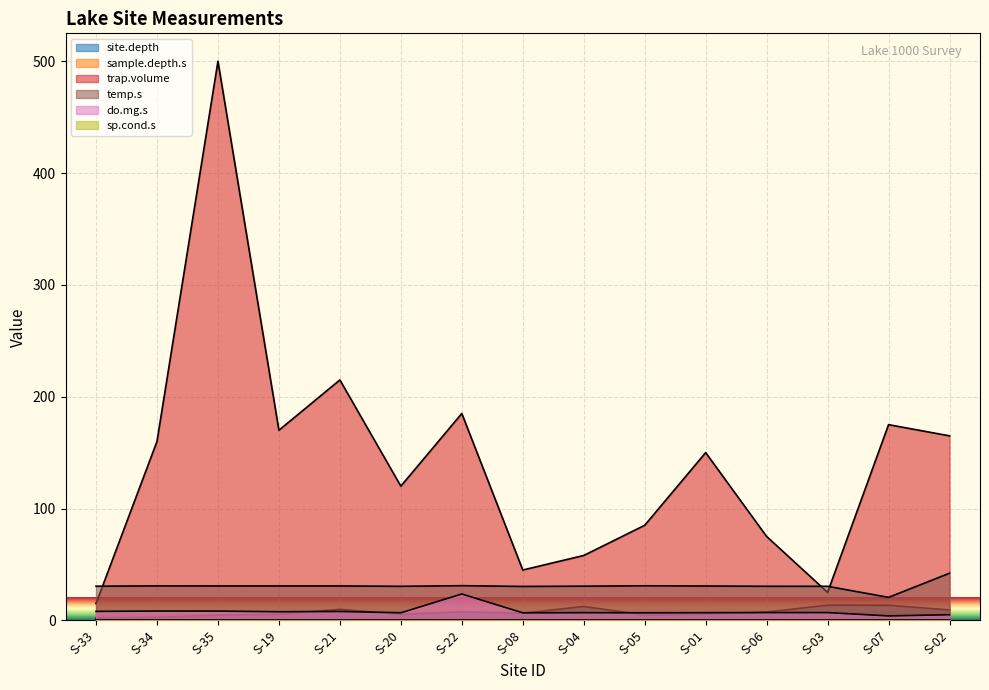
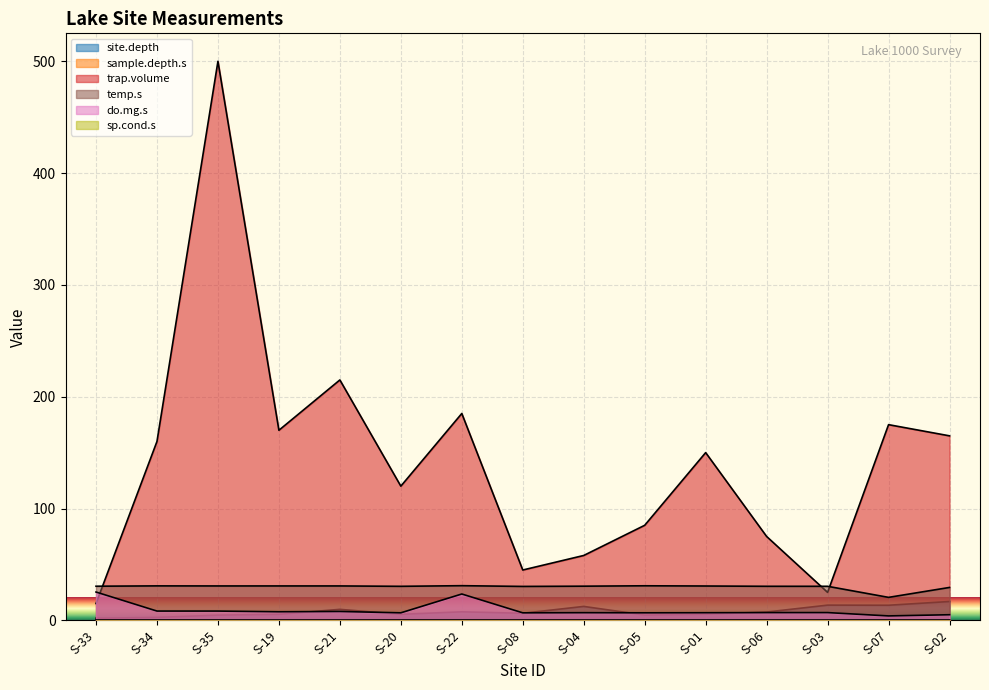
  {
    "site.depth": {
      "S-34": 3,
      "S-35": 5,
      "S-22": 8,
      "S-04": 12,
      "S-03": 14,
      "S-07": 14,
-     "S-02": 9
+     "S-02": 17
    },
    "sp.cond.s": {
      "S-34": 0,
      "S-35": 0,
      "S-19": 0,
      "S-21": 0,
      "S-20": 0,
      "S-22": 0,
      "S-08": 0,
      "S-04": 0,
      "S-05": 0,
      "S-01": 0,
      "S-06": 0,
      "S-03": 0,
      "S-07": 0,
      "S-02": 0
    },
    "trap.volume": {
      "S-33": 15,
      "S-34": 160,
      "S-35": 500,
      "S-19": 170,
      "S-21": 215,
      "S-20": 120,
      "S-22": 185,
      "S-08": 45,
      "S-04": 58,
      "S-05": 85,
      "S-01": 150,
      "S-06": 75,
      "S-03": 25,
      "S-07": 175,
      "S-02": 165
    },
    "temp.s": {
      "S-33": 31,
      "S-34": 31,
      "S-35": 31,
      "S-19": 31,
      "S-21": 31,
      "S-20": 30,
      "S-22": 31,
      "S-08": 30,
      "S-04": 31,
      "S-05": 31,
      "S-01": 31,
      "S-06": 30,
      "S-03": 30,
      "S-07": 21,
-     "S-02": 42
+     "S-02": 29
    },
    "do.mg.s": {
-     "S-33": 8,
+     "S-33": 25,
      "S-34": 8,
      "S-35": 8,
      "S-22": 24,
      "S-04": 7,
      "S-03": 7,
      "S-07": 4,
      "S-02": 5
    }
  }
